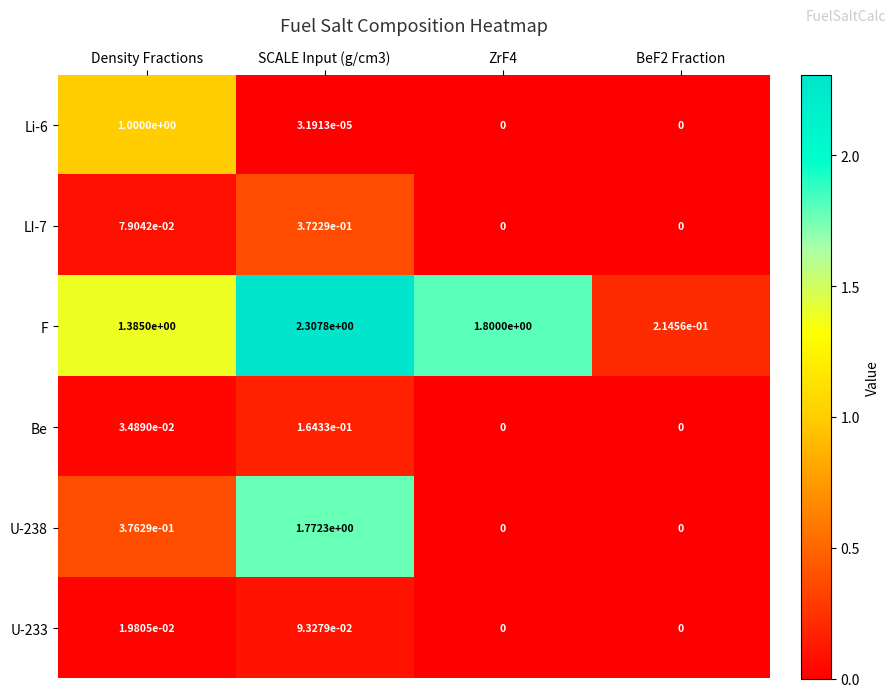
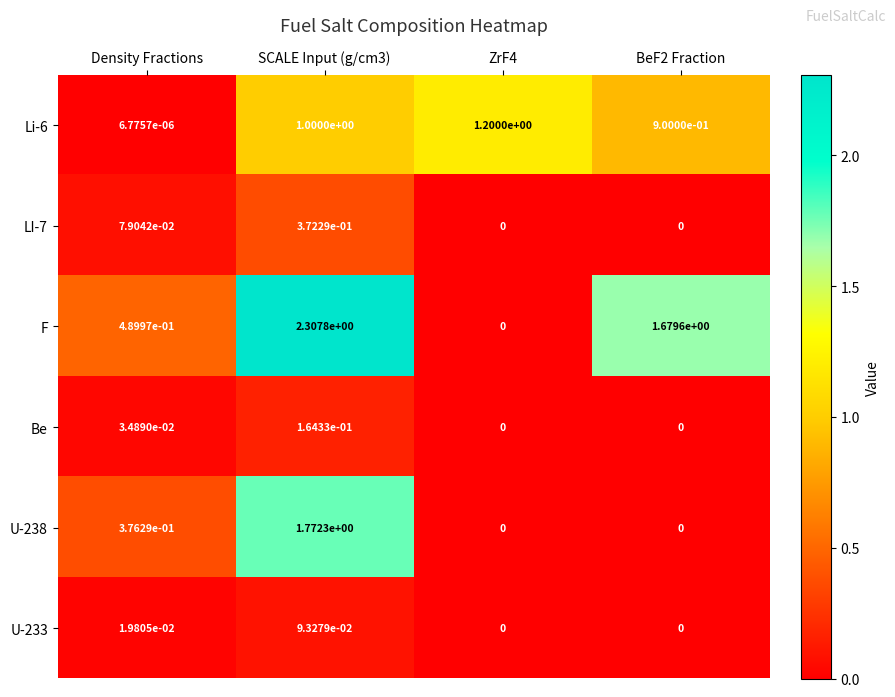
  {
    "Li-6": {
-     "Density Fractions": "1.0000e+00",
-     "SCALE Input (g/cm3)": "3.1913e-05",
-     "ZrF4": "0",
-     "BeF2 Fraction": "0"
+     "Density Fractions": "6.7757e-06",
+     "SCALE Input (g/cm3)": "1.0000e+00",
+     "ZrF4": "1.2000e+00",
+     "BeF2 Fraction": "9.0000e-01"
    },
    "LI-7": {
      "Density Fractions": "7.9042e-02",
      "SCALE Input (g/cm3)": "3.7229e-01",
      "ZrF4": "0",
      "BeF2 Fraction": "0"
    },
    "F": {
-     "Density Fractions": "1.3850e+00",
+     "Density Fractions": "4.8997e-01",
      "SCALE Input (g/cm3)": "2.3078e+00",
-     "ZrF4": "1.8000e+00",
-     "BeF2 Fraction": "2.1456e-01"
+     "ZrF4": "0",
+     "BeF2 Fraction": "1.6796e+00"
    },
    "Be": {
      "Density Fractions": "3.4890e-02",
      "SCALE Input (g/cm3)": "1.6433e-01",
      "ZrF4": "0",
      "BeF2 Fraction": "0"
    },
    "U-238": {
      "Density Fractions": "3.7629e-01",
      "SCALE Input (g/cm3)": "1.7723e+00",
      "ZrF4": "0",
      "BeF2 Fraction": "0"
    },
    "U-233": {
      "Density Fractions": "1.9805e-02",
      "SCALE Input (g/cm3)": "9.3279e-02",
      "ZrF4": "0",
      "BeF2 Fraction": "0"
    }
  }
